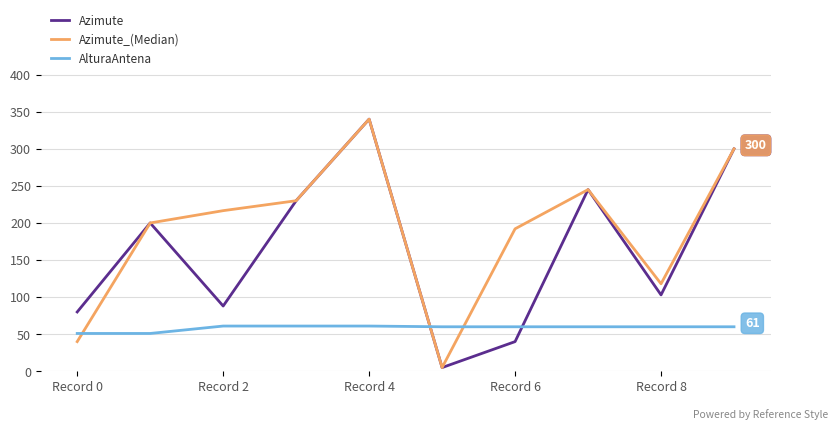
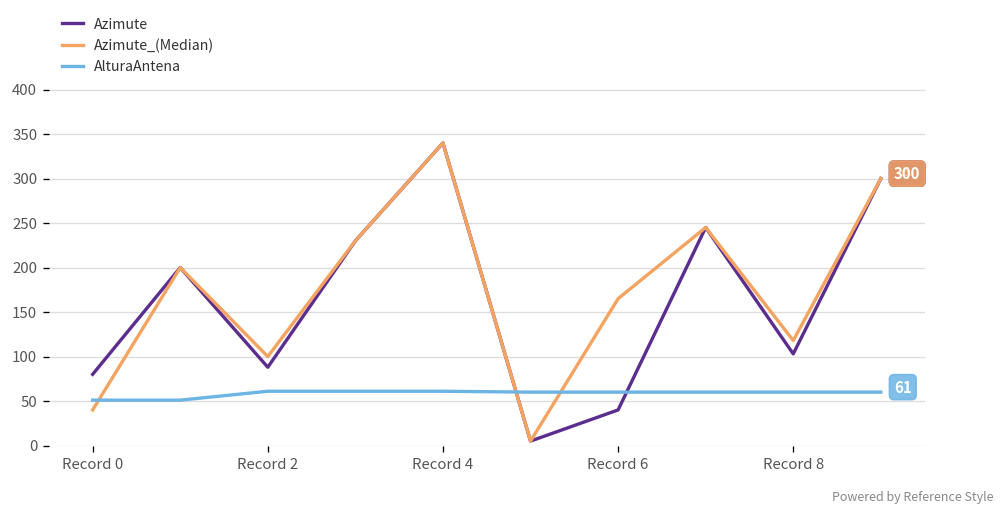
  {
    "Azimute": {
      "Record 0": 80,
      "Record 2": 90,
      "Record 6": 40,
      "Record 8": 100
    },
    "Azimute_(Median)": {
      "Record 0": 40,
-     "Record 2": 220,
-     "Record 6": 190,
+     "Record 2": 100,
+     "Record 6": 170,
      "Record 8": 120
    },
    "AlturaAntena": {
      "Record 0": 50,
      "Record 2": 60,
      "Record 4": 60,
      "Record 6": 60,
      "Record 8": 60
    }
  }
